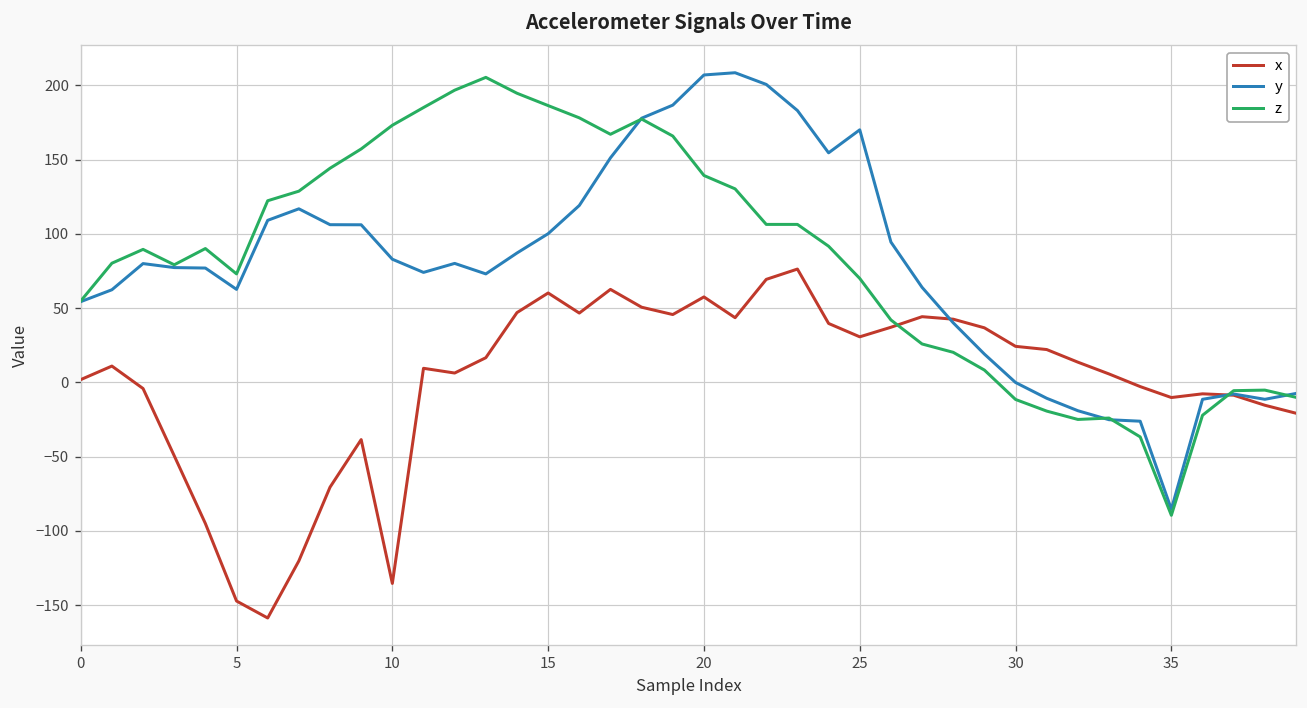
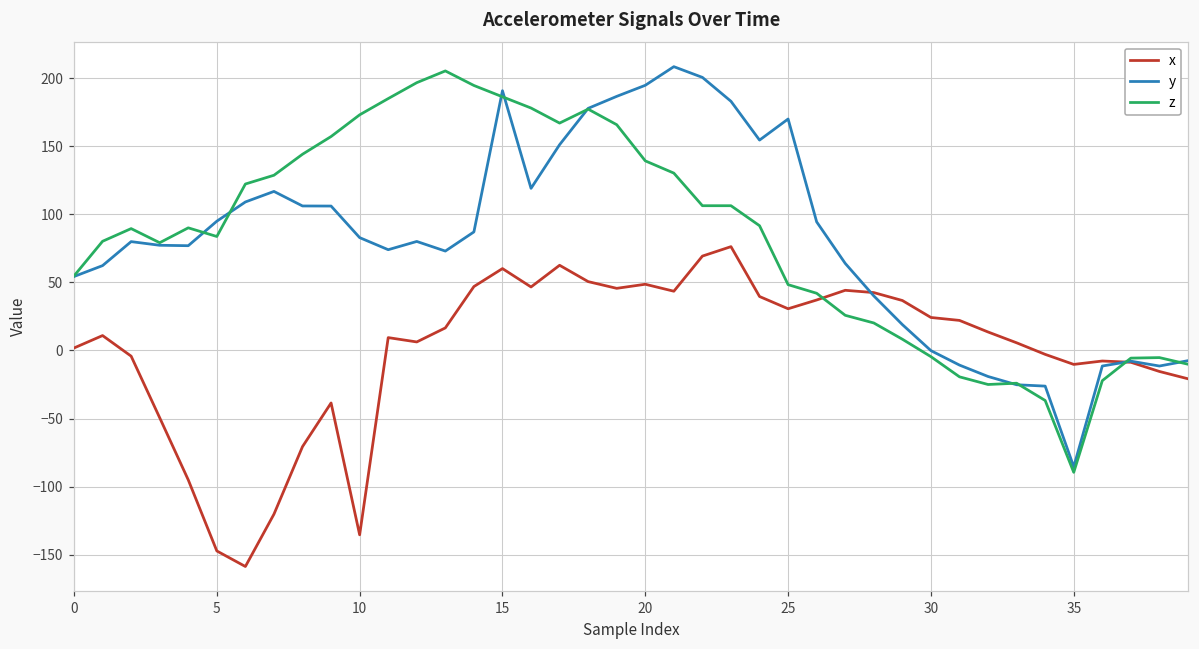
  {
    "x": {
      "0": 2,
      "5": -147,
      "10": -135,
      "15": 60,
-     "20": 57,
+     "20": 49,
      "25": 31,
      "30": 24,
      "35": -10
    },
    "y": {
-     "5": 63,
+     "5": 95,
      "10": 83,
-     "15": 100,
-     "20": 207,
+     "15": 191,
+     "20": 195,
      "25": 170,
      "30": 0,
      "35": -85
    },
    "z": {
-     "5": 73,
+     "5": 84,
      "10": 173,
      "15": 186,
      "20": 139,
-     "25": 70,
-     "30": -12,
+     "25": 48,
+     "30": -5,
      "35": -90
    }
  }
